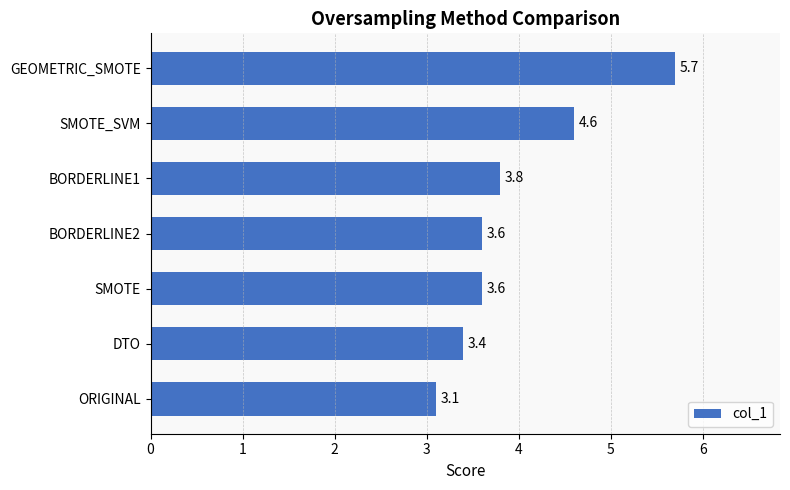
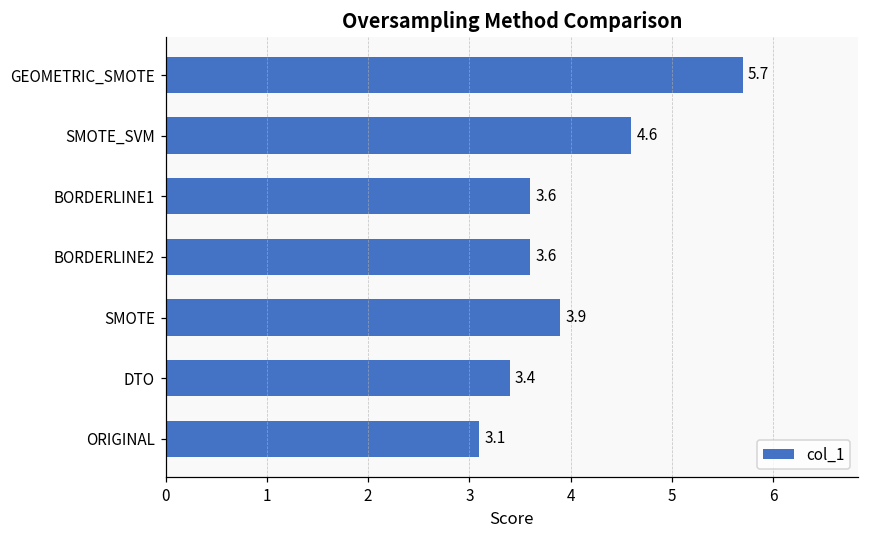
  {
    "GEOMETRIC_SMOTE": 5.7,
    "SMOTE_SVM": 4.6,
-   "BORDERLINE1": 3.8,
+   "BORDERLINE1": 3.6,
    "BORDERLINE2": 3.6,
-   "SMOTE": 3.6,
+   "SMOTE": 3.9,
    "DTO": 3.4,
    "ORIGINAL": 3.1
  }
